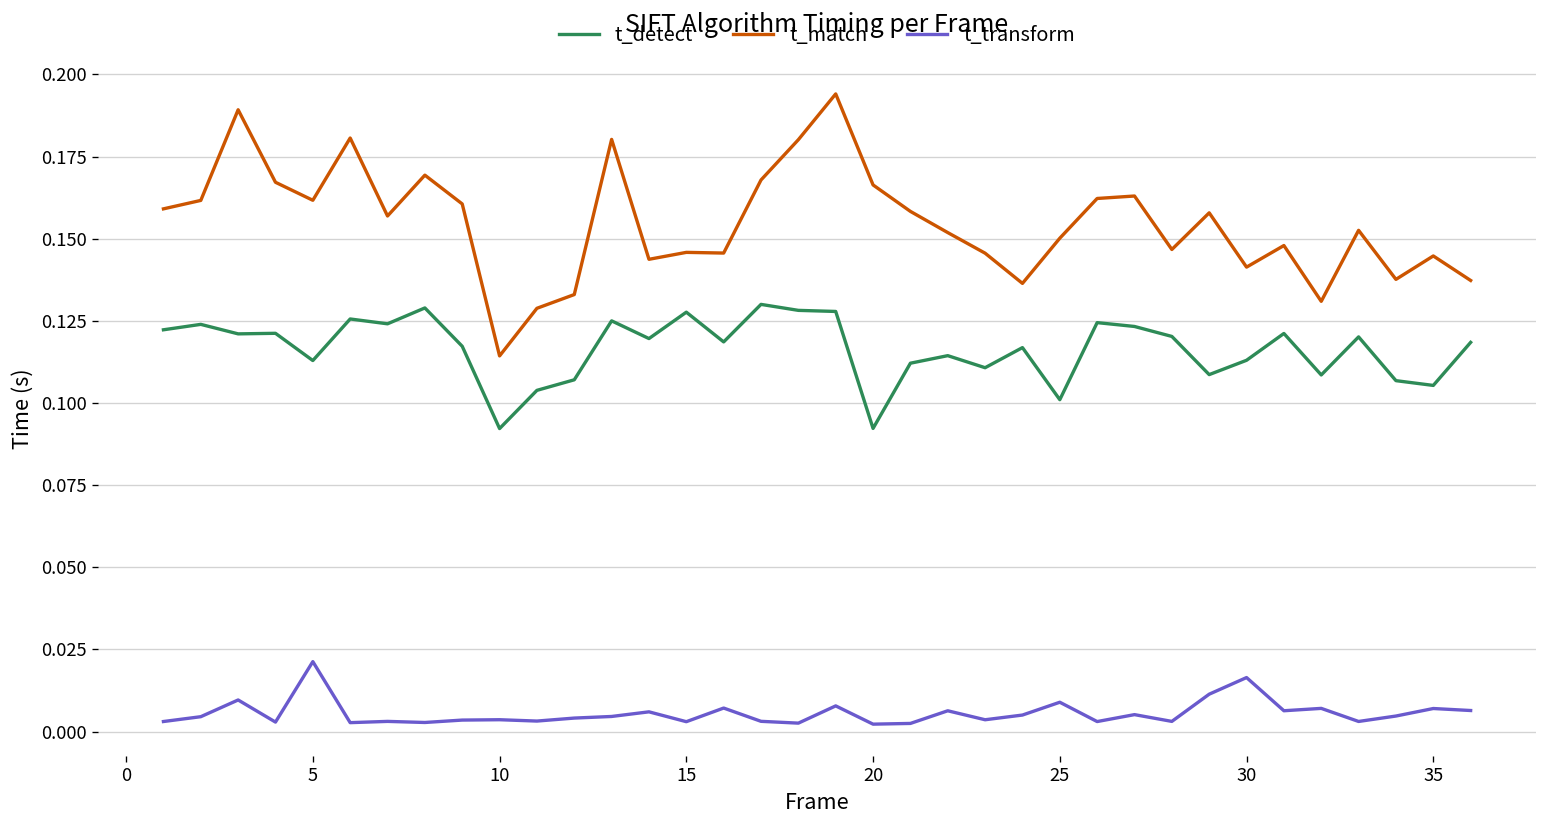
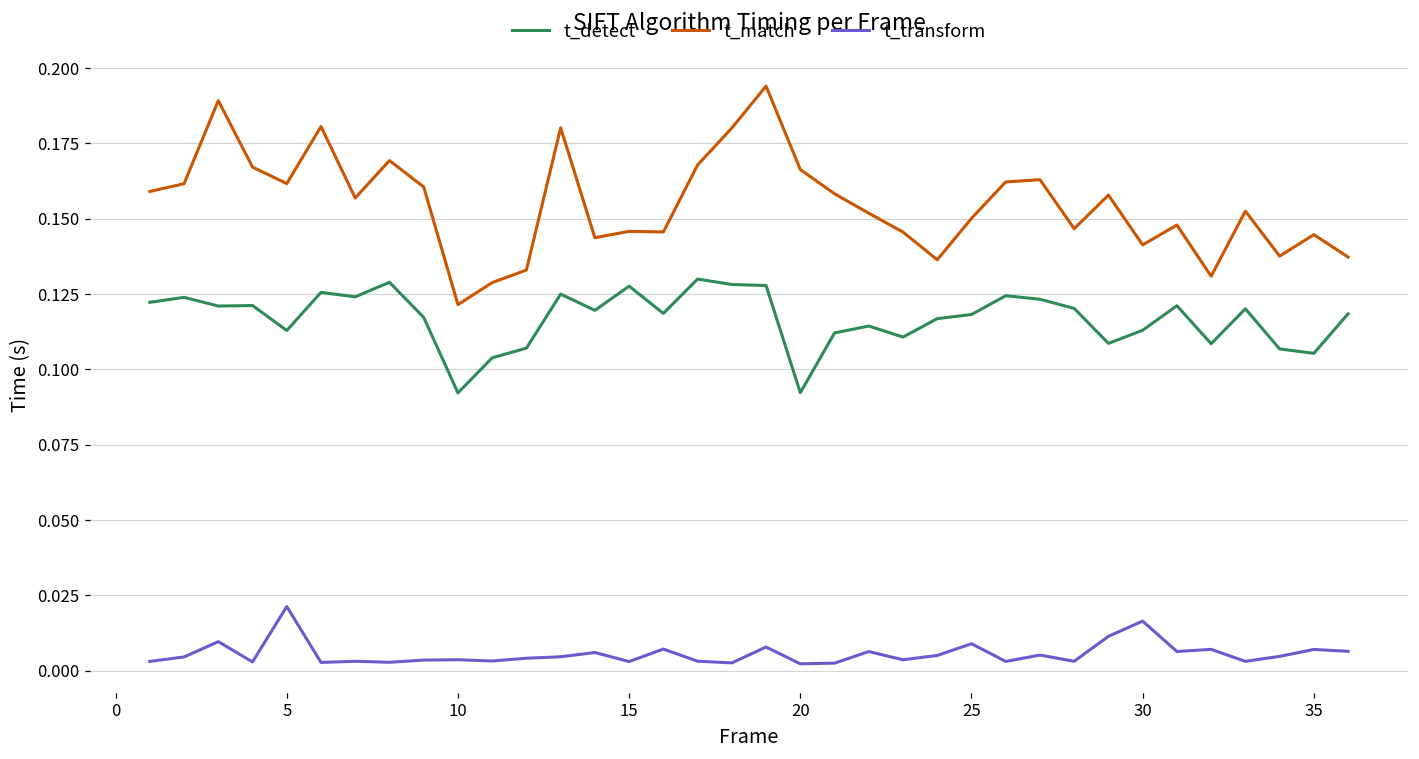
  {
    "t_detect": {
      "5": 0.113,
      "10": 0.092,
      "15": 0.128,
      "20": 0.092,
-     "25": 0.101,
+     "25": 0.118,
      "30": 0.113,
      "35": 0.105
    },
    "t_match": {
      "5": 0.162,
-     "10": 0.114,
+     "10": 0.122,
      "15": 0.146,
      "20": 0.166,
      "25": 0.150,
      "30": 0.141,
      "35": 0.145
    },
    "t_transform": {
      "5": 0.021,
      "10": 0.004,
      "15": 0.003,
      "20": 0.002,
      "25": 0.009,
      "30": 0.016,
      "35": 0.007
    }
  }
